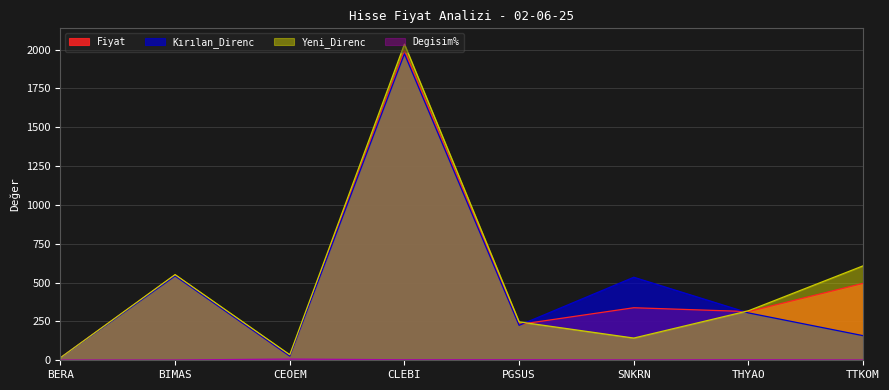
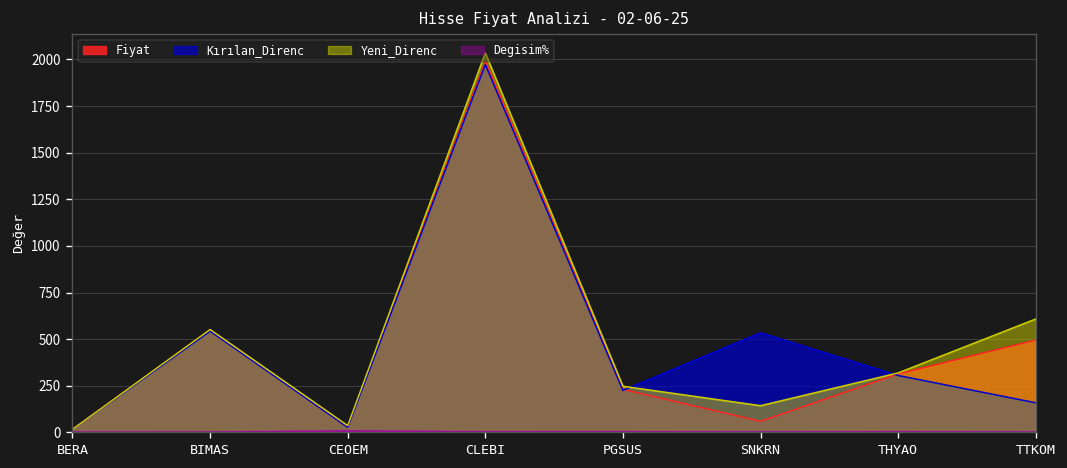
  {
    "Fiyat": {
-     "SNKRN": 340,
+     "SNKRN": 60,
      "TTKOM": 500
    },
    "Kırılan_Direnc": {
      "CLEBI": 1970,
      "SNKRN": 530,
      "TTKOM": 160
    },
    "Yeni_Direnc": {
      "PGSUS": 250,
      "SNKRN": 140,
      "TTKOM": 610
    },
    "Degisim%": {
      "BIMAS": 0,
      "CEOEM": 10,
      "CLEBI": 0,
      "PGSUS": 0,
      "SNKRN": 0,
      "THYAO": 0,
      "TTKOM": 0
    }
  }
